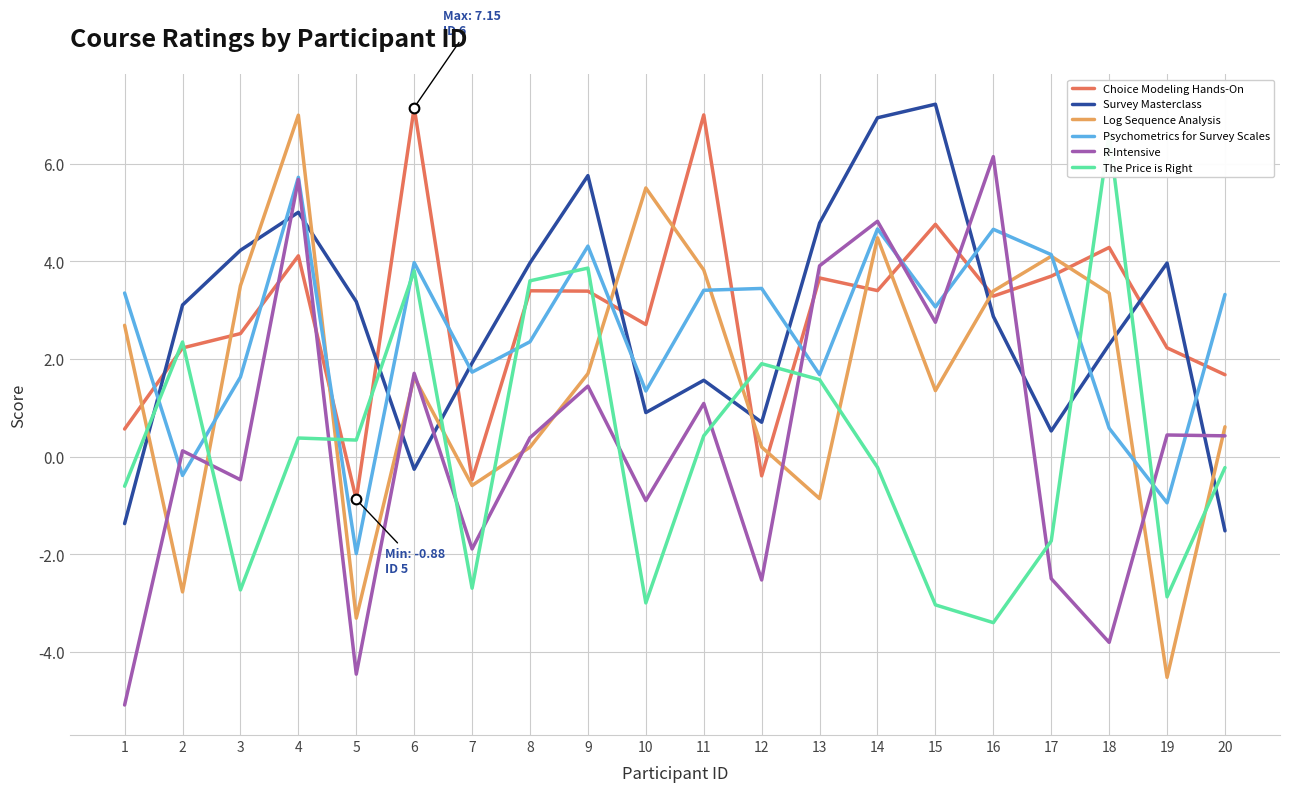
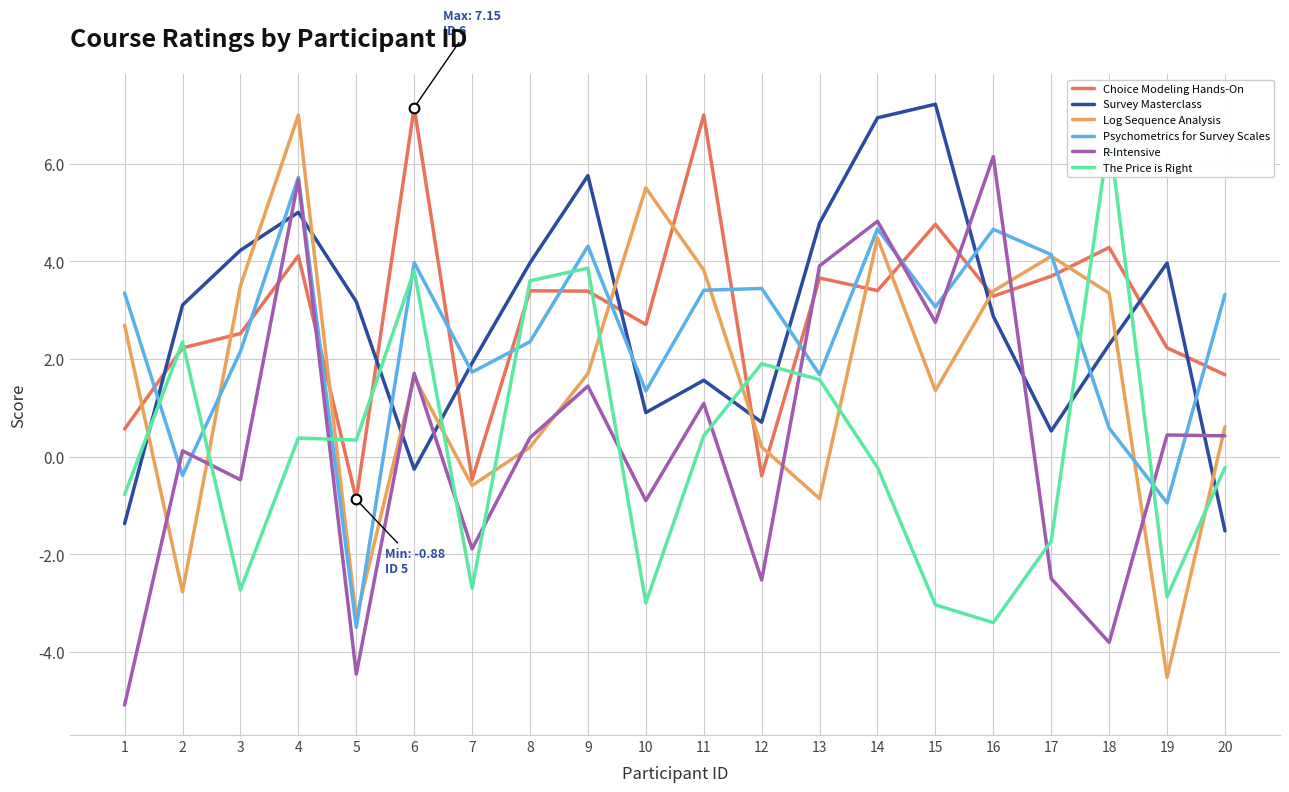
  {
    "Survey Masterclass": {
      "1": -1.4,
      "2": 3.1,
      "3": 4.2,
      "4": 5.0,
      "5": 3.2,
      "6": -0.3,
      "7": 1.9,
      "8": 4.0,
      "9": 5.8,
      "10": 0.9,
      "11": 1.6,
      "12": 0.7,
      "13": 4.8,
      "14": 6.9,
      "15": 7.2,
      "16": 2.9,
      "17": 0.5,
      "18": 2.3,
      "19": 4.0,
      "20": -1.5
    },
    "Psychometrics for Survey Scales": {
      "1": 3.4,
      "2": -0.4,
-     "3": 1.6,
-     "5": -2.0,
+     "3": 2.2,
+     "5": -3.5,
      "6": 4.0,
      "7": 1.7,
      "8": 2.4,
      "9": 4.3,
      "10": 1.3,
      "11": 3.4,
      "12": 3.4,
      "13": 1.7,
      "14": 4.7,
      "15": 3.1,
      "16": 4.7,
      "18": 0.6,
      "19": -0.9,
      "20": 3.3
    },
    "R-Intensive": {
      "1": -5.1,
      "2": 0.1,
      "3": -0.5,
      "5": -4.5,
      "6": 1.7,
      "7": -1.9,
      "8": 0.4,
      "9": 1.4,
      "10": -0.9,
      "11": 1.1,
      "12": -2.5,
      "13": 3.9,
      "14": 4.8,
      "15": 2.8,
      "16": 6.1,
      "17": -2.5,
      "18": -3.8,
      "19": 0.4,
      "20": 0.4
    },
    "The Price is Right": {
-     "1": -0.6,
+     "1": -0.8,
      "2": 2.3,
      "3": -2.7,
      "4": 0.4,
      "5": 0.3,
      "6": 3.8,
      "7": -2.7,
      "8": 3.6,
      "9": 3.9,
      "10": -3.0,
      "11": 0.4,
      "12": 1.9,
      "13": 1.6,
      "14": -0.2,
      "15": -3.0,
      "16": -3.4,
      "17": -1.7,
      "19": -2.9,
      "20": -0.2
    }
  }
